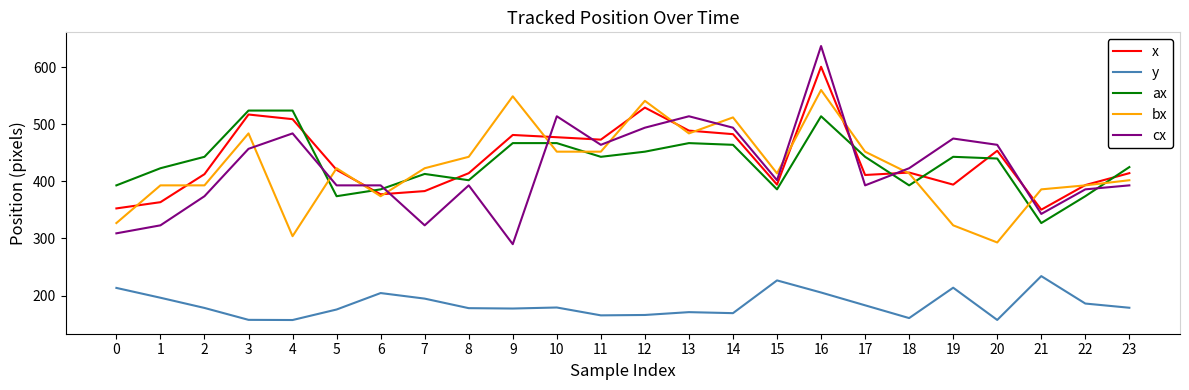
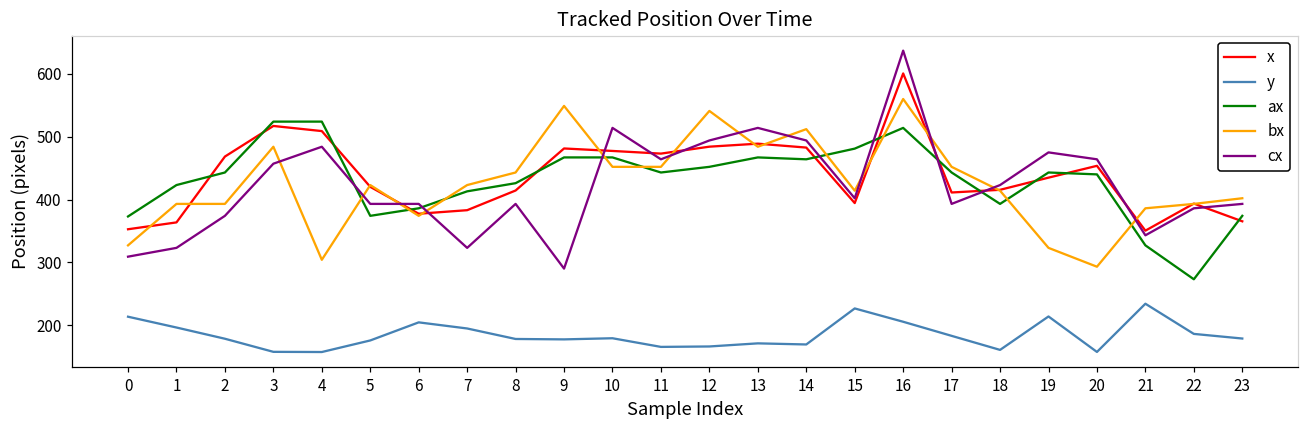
  {
    "x": {
      "0": 350,
      "1": 360,
-     "2": 410,
+     "2": 470,
      "3": 520,
      "4": 510,
      "7": 380,
      "8": 410,
      "9": 480,
      "10": 480,
      "11": 470,
-     "12": 530,
+     "12": 480,
      "13": 490,
      "14": 480,
      "15": 390,
      "16": 600,
      "17": 410,
-     "19": 390,
+     "19": 430,
      "20": 450,
      "21": 350,
-     "23": 410
+     "23": 370
    },
    "y": {
      "0": 210,
      "1": 200,
      "2": 180,
      "3": 160,
      "4": 160,
      "5": 180,
      "6": 200,
      "7": 190,
      "8": 180,
      "9": 180,
      "10": 180,
      "11": 170,
      "12": 170,
      "13": 170,
      "14": 170,
      "15": 230,
      "16": 210,
      "17": 180,
      "18": 160,
      "19": 210,
      "20": 160,
      "21": 230,
      "22": 190,
      "23": 180
    },
    "ax": {
-     "0": 390,
+     "0": 370,
      "1": 420,
      "2": 440,
      "3": 520,
      "4": 520,
      "5": 370,
      "6": 390,
      "7": 410,
-     "8": 400,
+     "8": 430,
      "9": 470,
      "10": 470,
      "11": 440,
      "12": 450,
      "13": 470,
      "14": 460,
-     "15": 390,
+     "15": 480,
      "16": 510,
      "17": 440,
      "18": 390,
      "19": 440,
      "20": 440,
      "21": 330,
-     "22": 370,
-     "23": 430
+     "22": 270,
+     "23": 370
    },
    "bx": {
      "0": 330,
      "1": 390,
      "2": 390,
      "3": 480,
      "4": 300,
      "7": 420,
      "8": 440,
      "9": 550,
      "10": 450,
      "11": 450,
      "12": 540,
      "13": 480,
      "14": 510,
      "15": 410,
      "16": 560,
      "17": 450,
      "19": 320,
      "20": 290,
      "21": 390,
      "23": 400
    },
    "cx": {
      "0": 310,
      "1": 320,
      "2": 370,
      "3": 460,
      "4": 480,
      "5": 390,
      "6": 390,
      "7": 320,
      "8": 390,
      "9": 290,
      "10": 510,
      "11": 460,
      "12": 490,
      "13": 510,
      "14": 490,
      "15": 400,
      "16": 640,
      "17": 390,
      "18": 420,
      "19": 480,
      "20": 460,
      "21": 340,
      "22": 390,
      "23": 390
    }
  }
